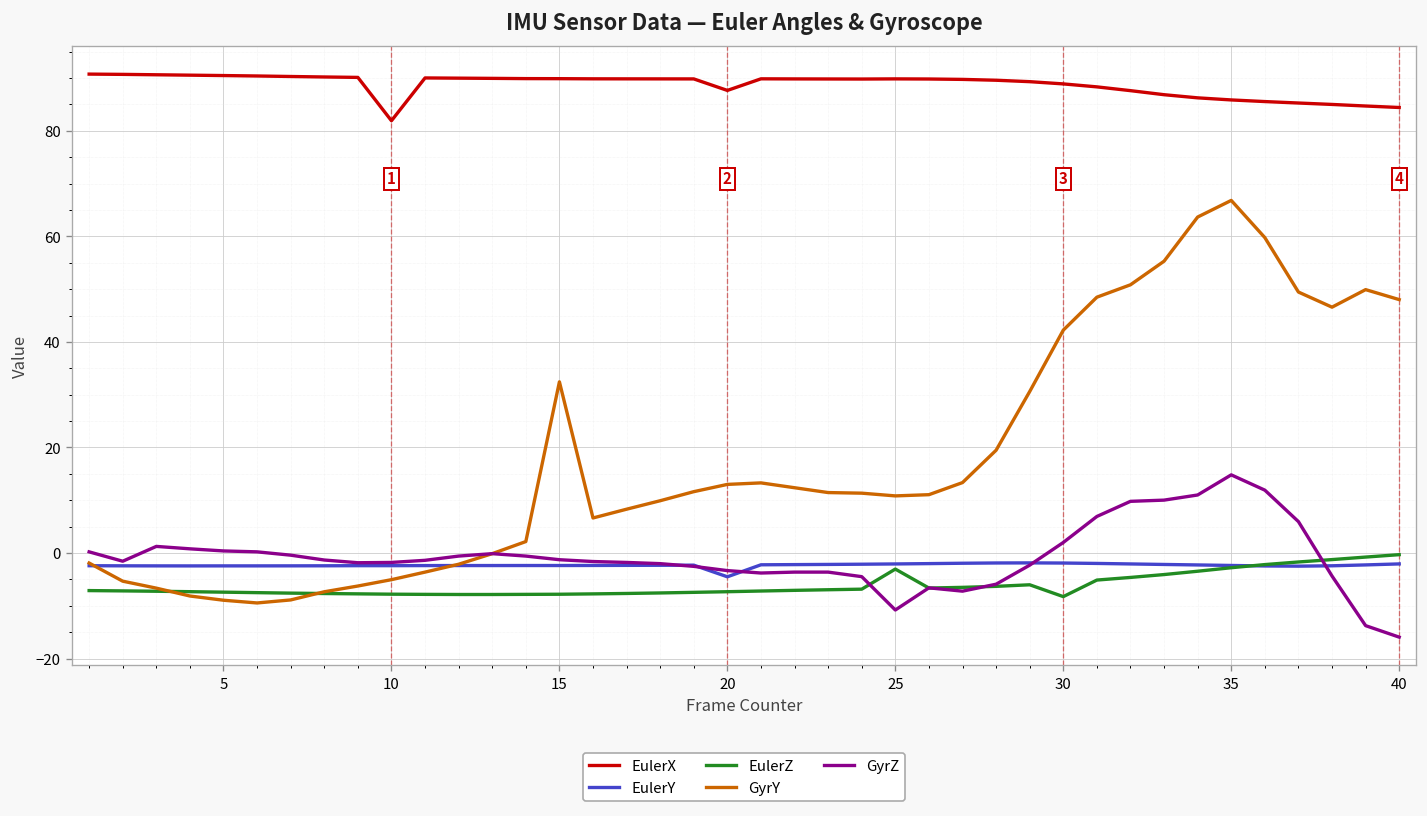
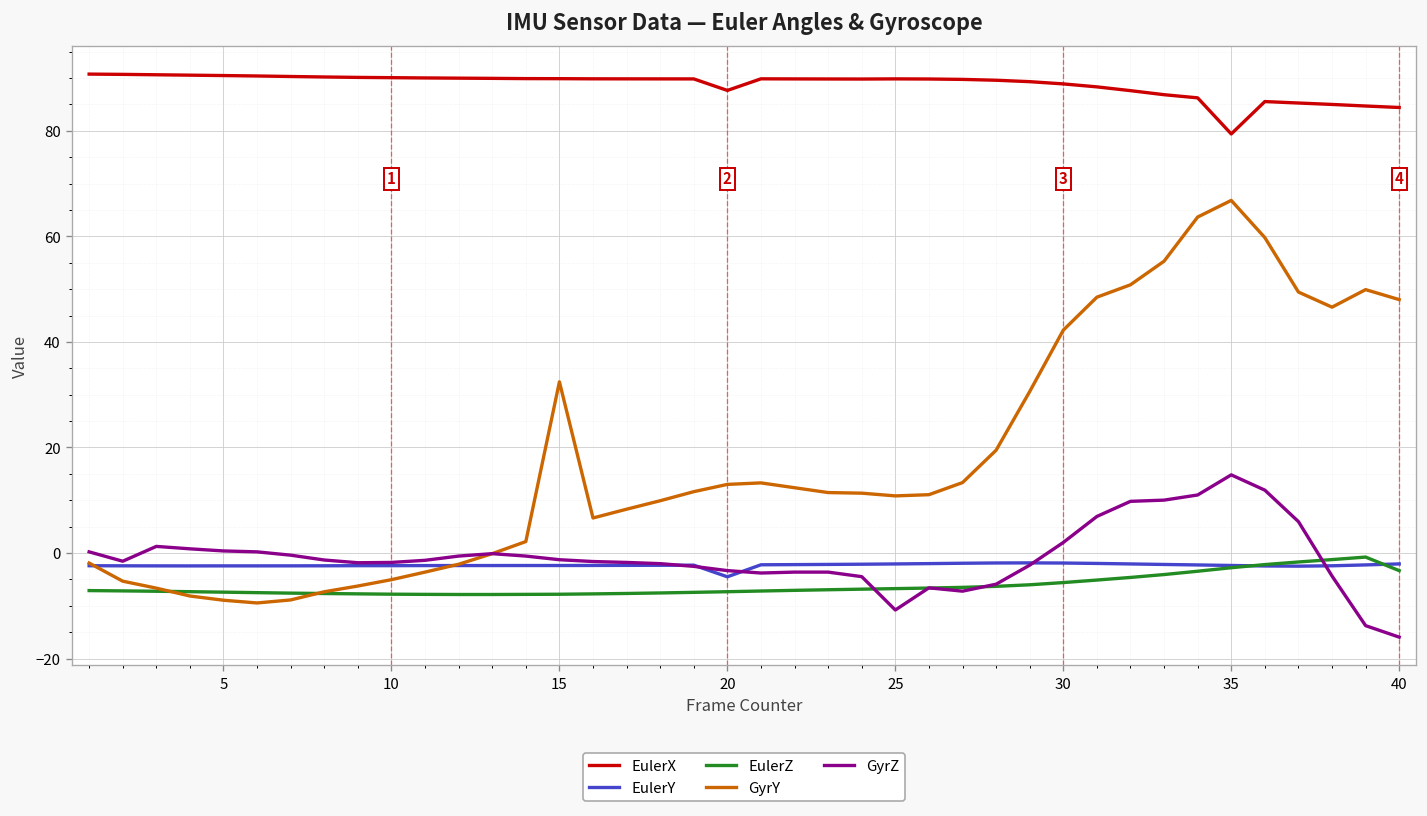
  {
    "EulerX": {
      "5": 90,
-     "10": 82,
+     "10": 90,
      "15": 90,
      "20": 88,
      "25": 90,
      "30": 89,
-     "35": 86,
+     "35": 79,
      "40": 84
    },
    "EulerY": {
      "5": -2,
      "10": -2,
      "15": -2,
      "20": -4,
      "25": -2,
      "30": -2,
      "40": -2
    },
    "EulerZ": {
      "5": -7,
      "10": -8,
      "15": -8,
      "20": -7,
-     "25": -3,
-     "30": -8,
-     "40": 0
+     "25": -7,
+     "30": -6,
+     "40": -3
    },
    "GyrY": {
      "5": -9,
      "10": -5,
      "15": 32,
      "20": 13,
      "25": 11,
      "30": 42,
      "35": 67,
      "40": 48
    },
    "GyrZ": {
      "5": 0,
      "10": -2,
      "15": -1,
      "20": -3,
      "25": -11,
      "30": 2,
      "35": 15,
      "40": -16
    }
  }
